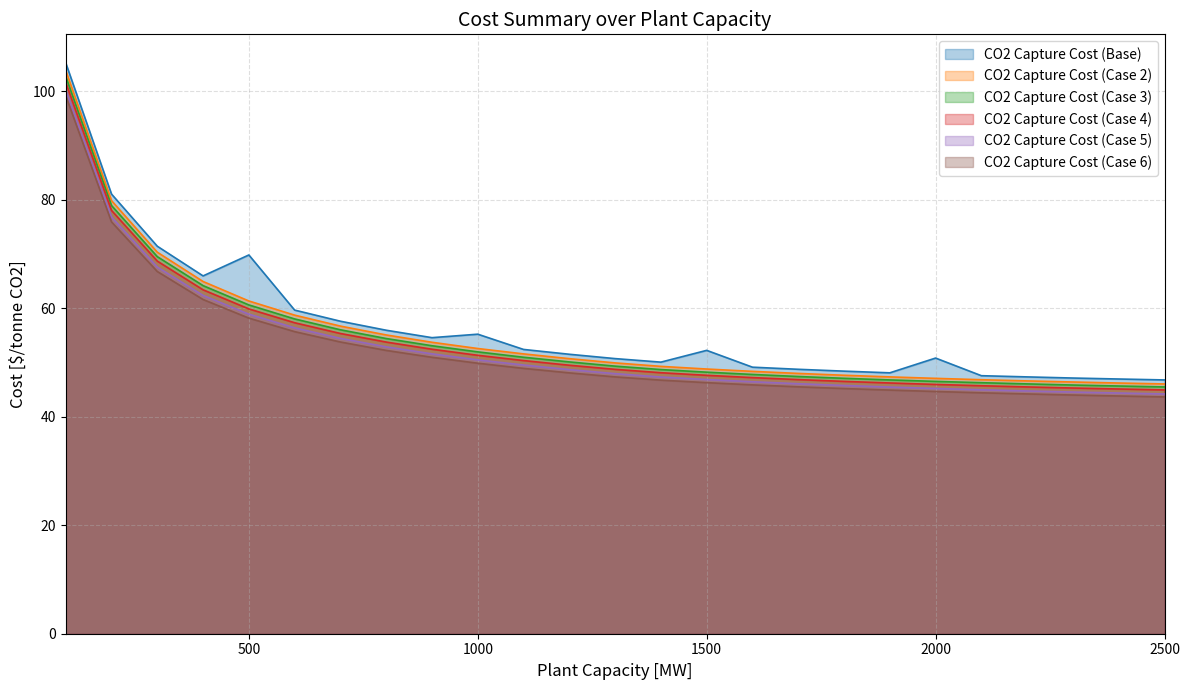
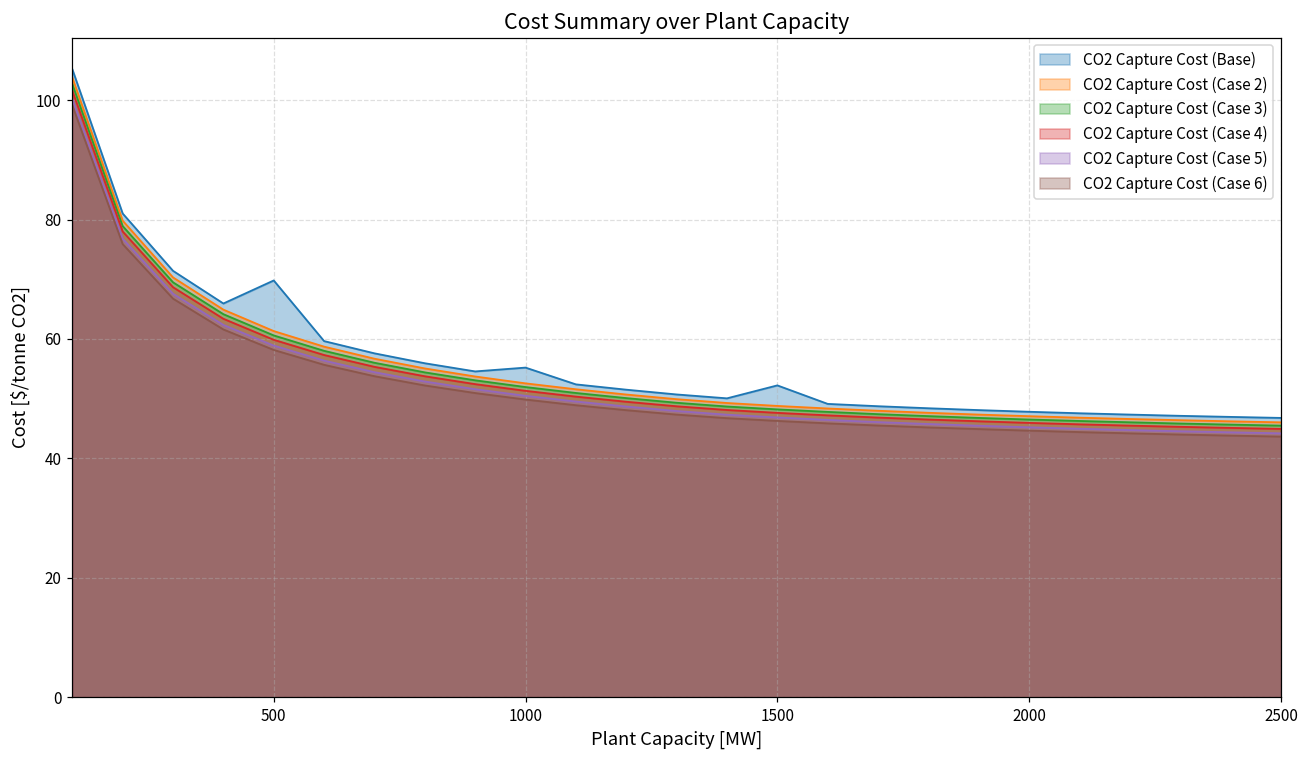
  {
    "CO2 Capture Cost (Base)": {
      "500": 70,
      "1000": 55,
      "1500": 52,
-     "2000": 51,
+     "2000": 48,
      "2500": 47
    },
    "CO2 Capture Cost (Case 3)": {
      "500": 61,
      "1000": 52,
      "1500": 48,
      "2000": 47,
      "2500": 45
    },
    "CO2 Capture Cost (Case 5)": {
      "500": 59,
      "1000": 50,
      "1500": 47,
      "2000": 45,
      "2500": 44
    }
  }
